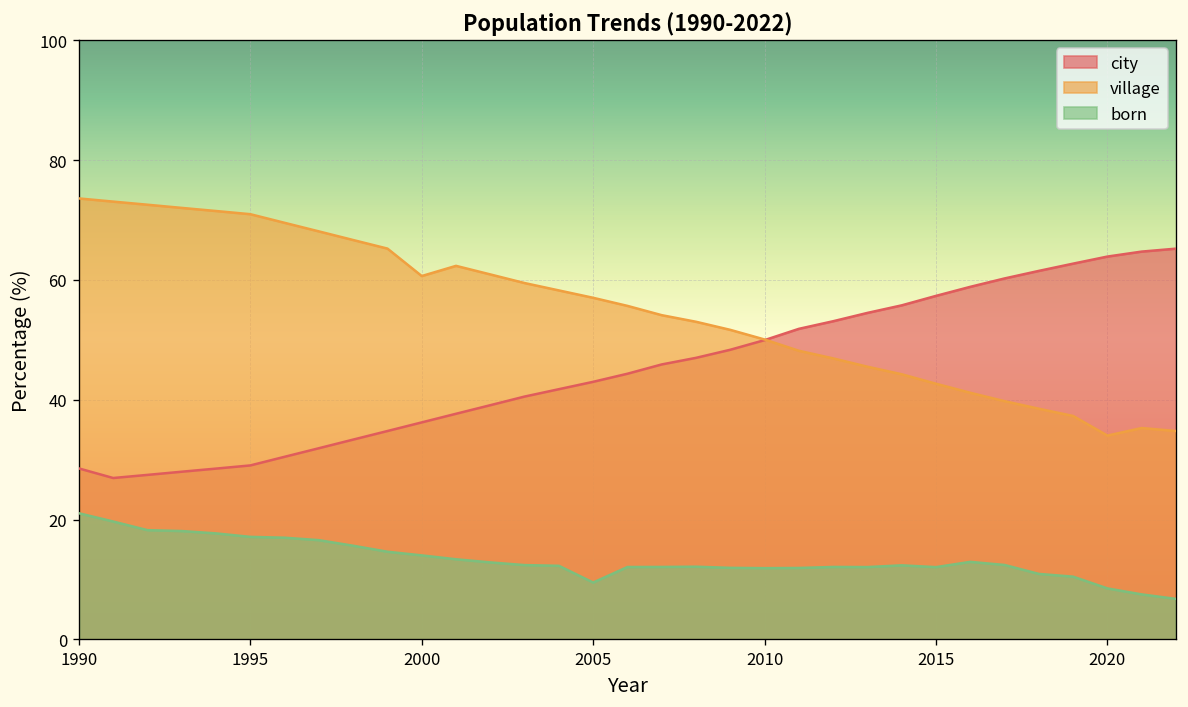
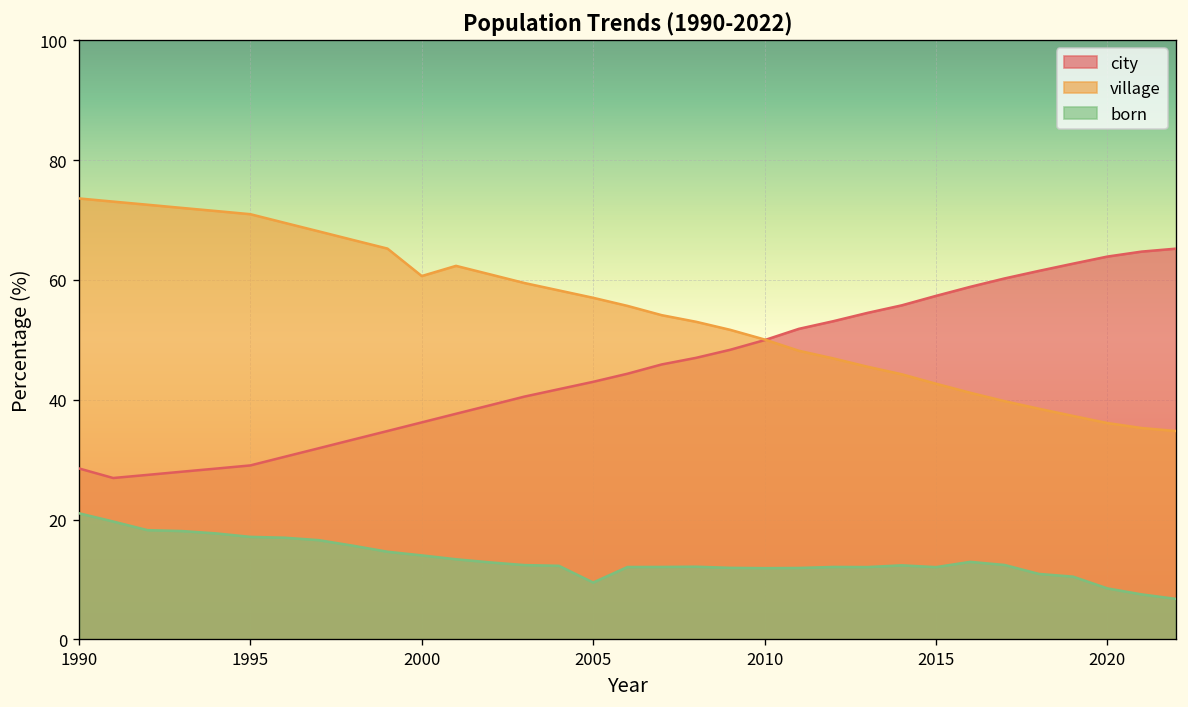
  {
    "city": {
      "1990": 29,
      "1995": 29,
      "2000": 36,
      "2005": 43,
      "2015": 57,
      "2020": 64
    },
    "village": {
      "1990": 74,
      "1995": 71,
      "2000": 61,
      "2005": 57,
      "2015": 43,
-     "2020": 34
+     "2020": 36
    },
    "born": {
      "1990": 21,
      "1995": 17,
      "2000": 14,
      "2005": 10,
      "2010": 12,
      "2015": 12,
      "2020": 9
    }
  }
